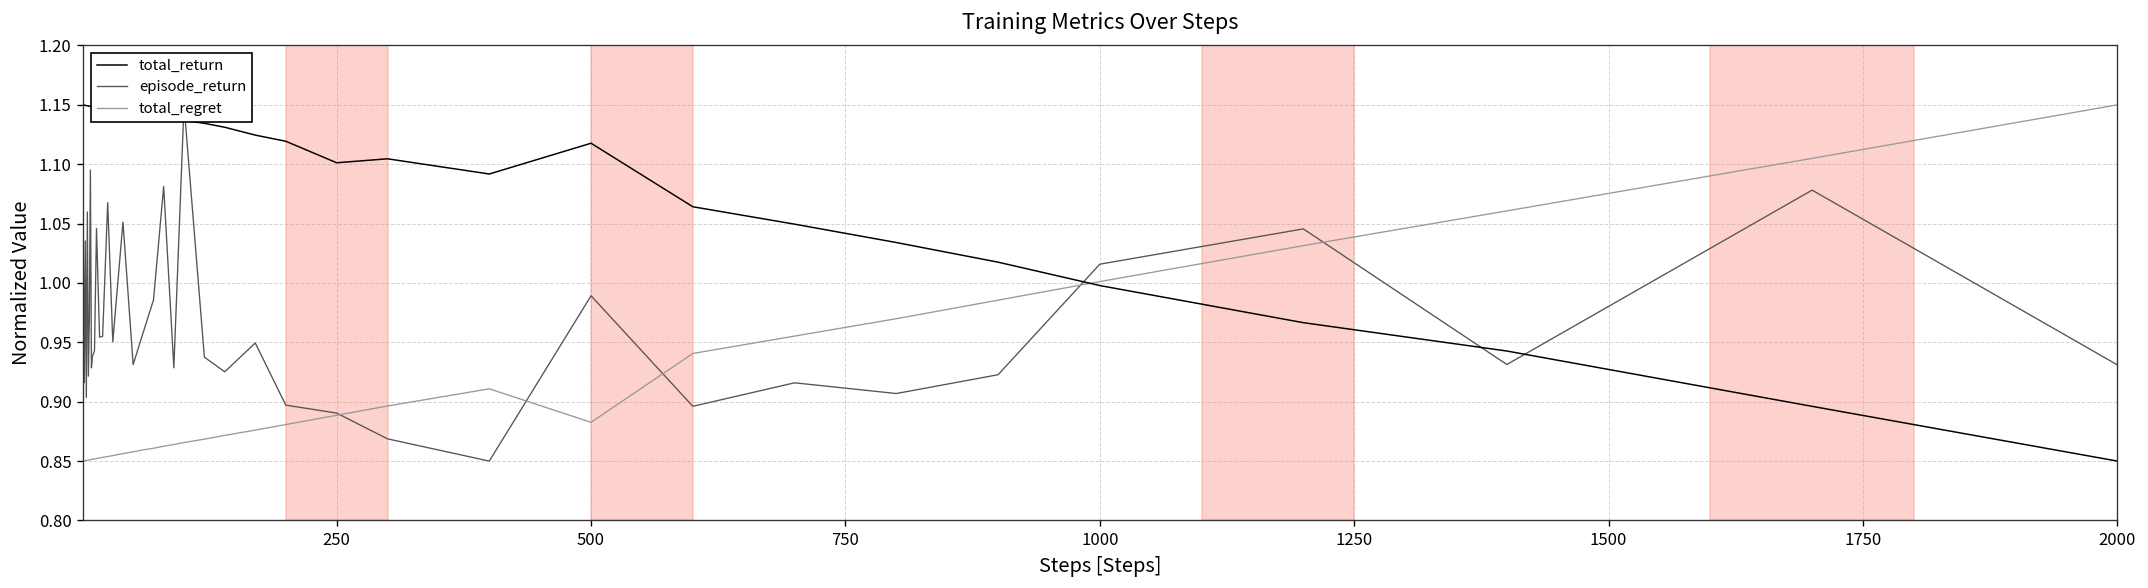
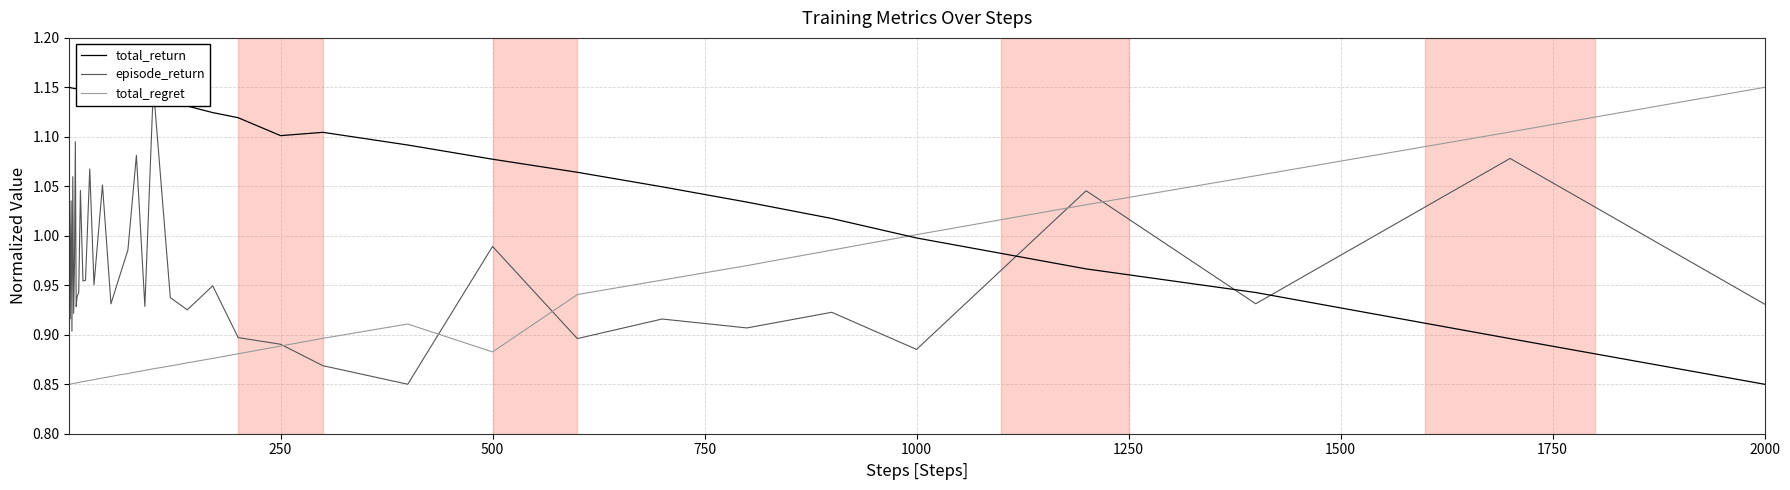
  {
    "total_return": {
      "250": 1.10,
-     "500": 1.12,
+     "500": 1.08,
      "1000": 1.00,
      "2000": 0.85
    },
    "episode_return": {
      "500": 0.99,
-     "1000": 1.02,
+     "1000": 0.89,
      "2000": 0.93
    },
    "total_regret": {
      "500": 0.88,
      "1000": 1.00,
      "2000": 1.15
    }
  }
